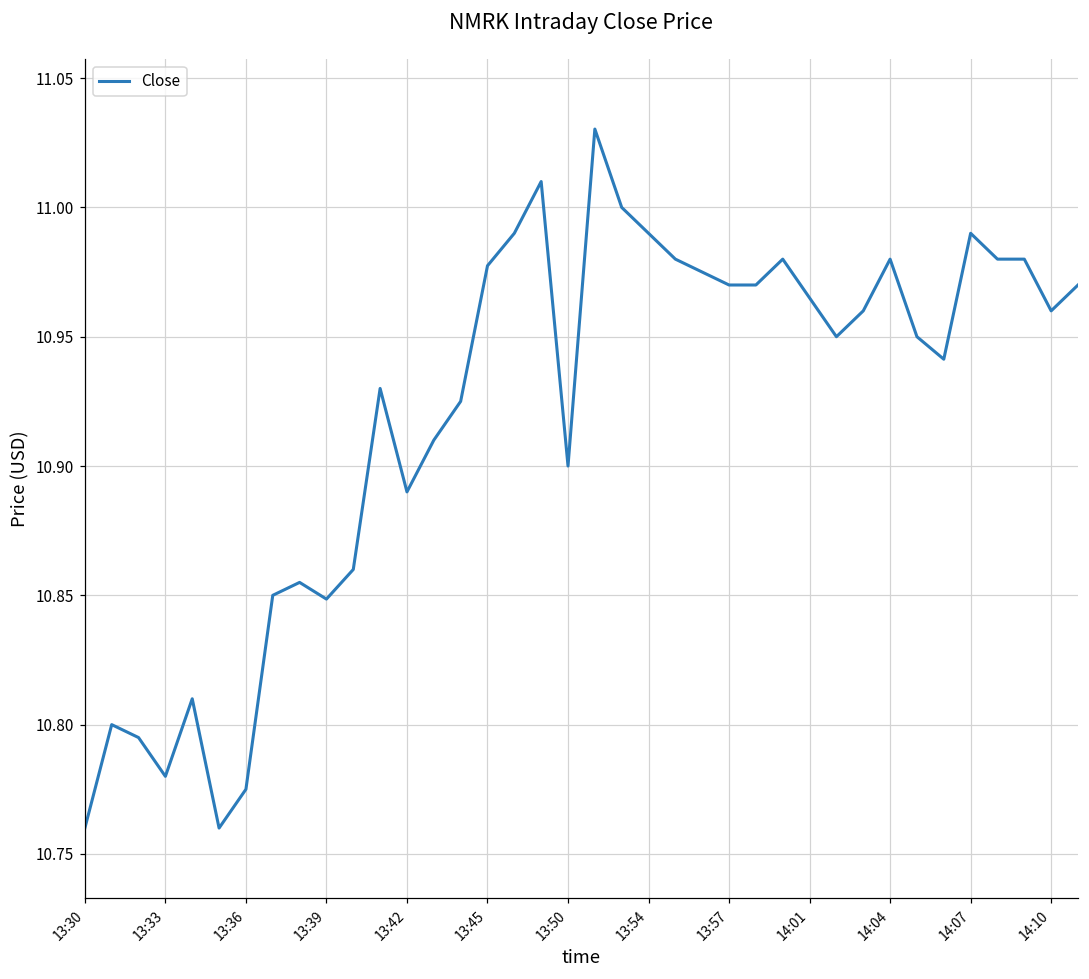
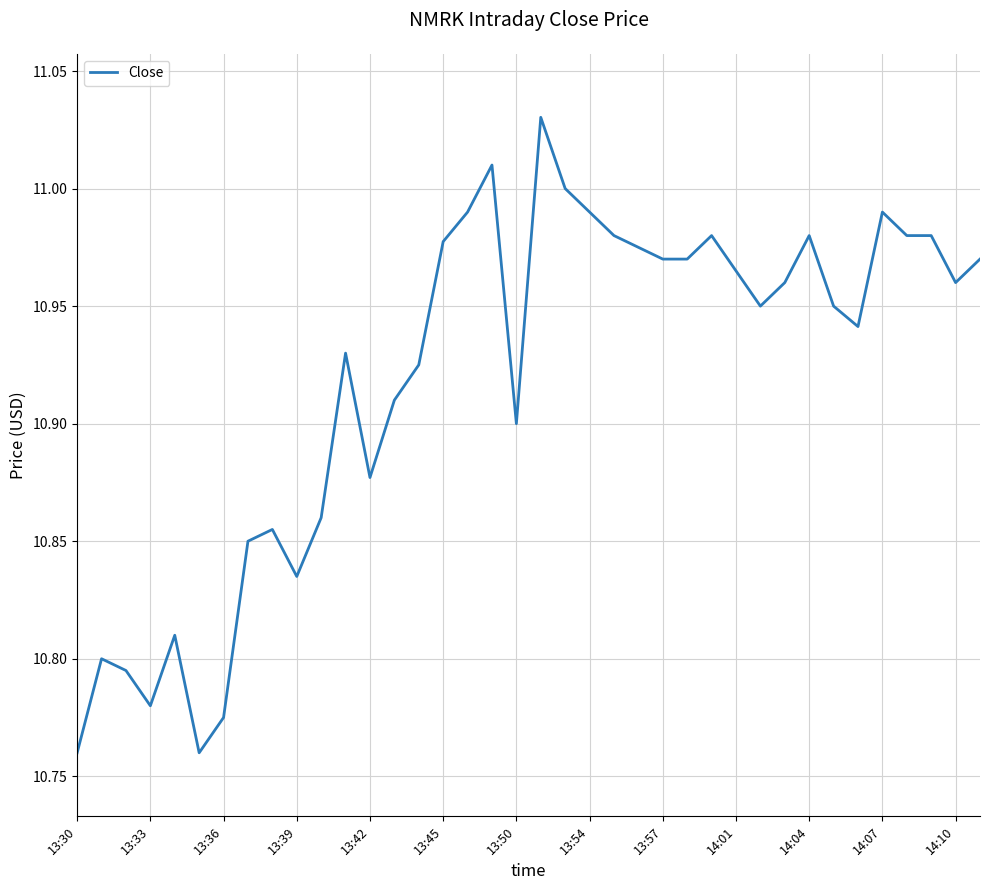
  {
    "13:30": 10.760,
    "13:33": 10.780,
    "13:36": 10.775,
-   "13:39": 10.849,
-   "13:42": 10.890,
+   "13:39": 10.835,
+   "13:42": 10.877,
    "13:45": 10.977,
    "13:50": 10.900,
    "13:54": 10.990,
    "13:57": 10.970,
    "14:01": 10.965,
    "14:04": 10.980,
    "14:07": 10.990,
    "14:10": 10.960
  }
